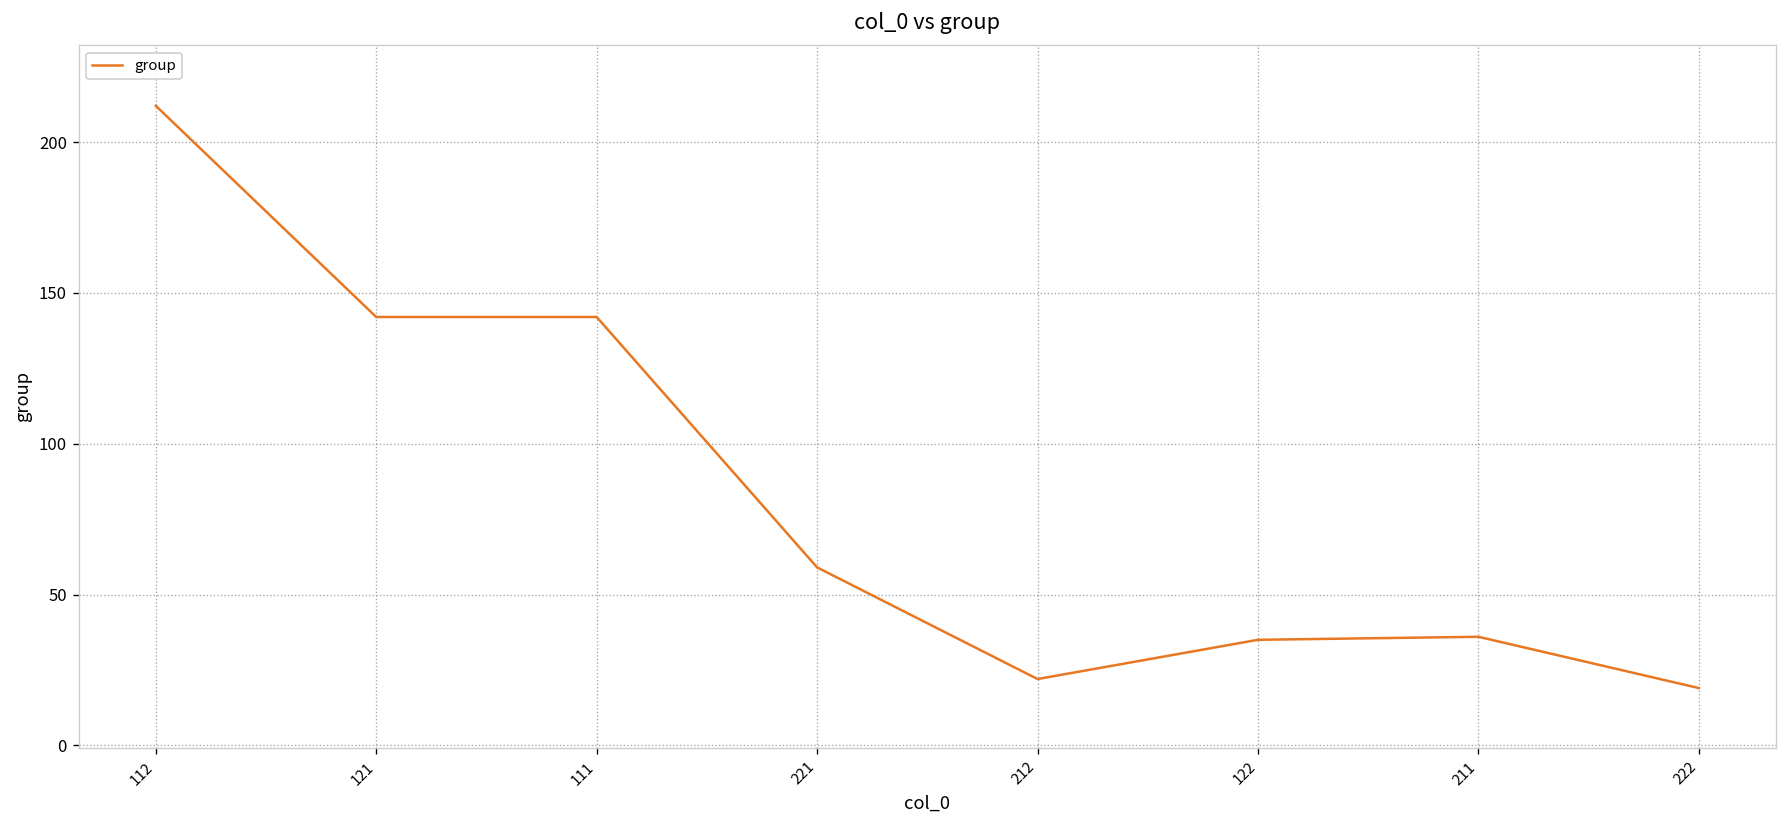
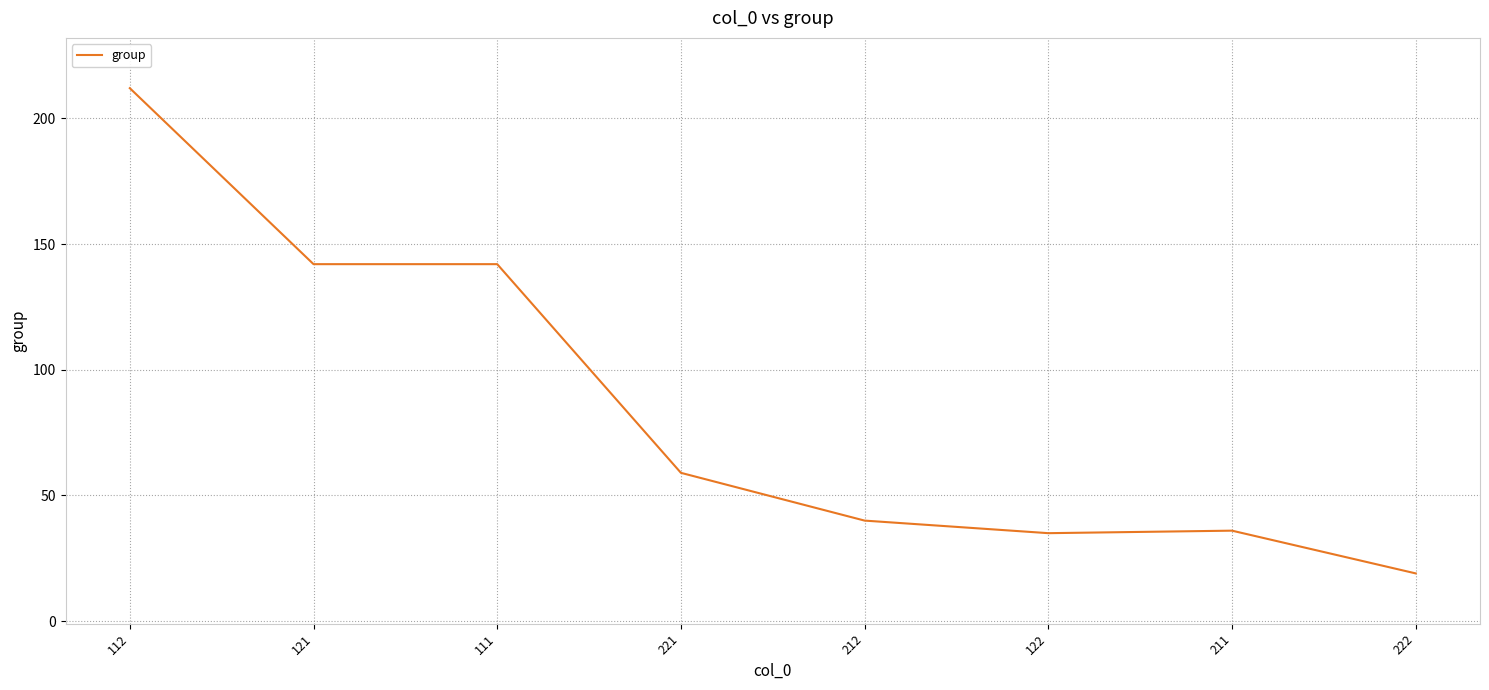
  {
    "112": 212,
    "121": 142,
    "111": 142,
    "221": 59,
-   "212": 22,
+   "212": 40,
    "122": 35,
    "211": 36,
    "222": 19
  }
